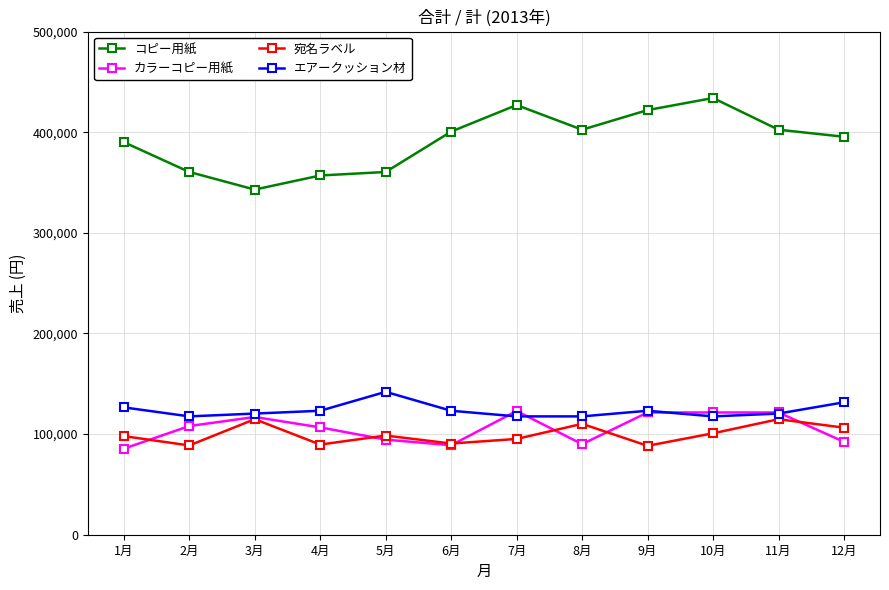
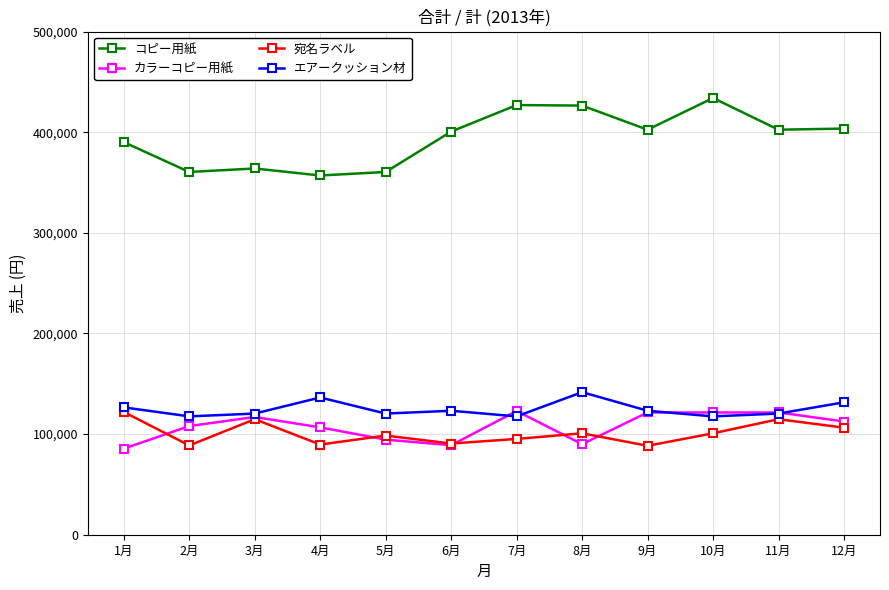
  {
    "コピー用紙": {
      "1月": "390,000",
      "2月": "361,000",
-     "3月": "343,000",
+     "3月": "364,000",
      "4月": "357,000",
      "5月": "361,000",
      "6月": "401,000",
      "7月": "427,000",
-     "8月": "403,000",
-     "9月": "422,000",
+     "8月": "426,000",
+     "9月": "403,000",
      "10月": "434,000",
      "11月": "403,000",
-     "12月": "396,000"
+     "12月": "404,000"
    },
    "カラーコピー用紙": {
      "1月": "86,000",
      "2月": "108,000",
      "4月": "107,000",
      "5月": "95,000",
      "7月": "123,000",
      "8月": "90,000",
      "10月": "122,000",
-     "12月": "92,000"
+     "12月": "113,000"
    },
    "宛名ラベル": {
-     "1月": "98,000",
+     "1月": "122,000",
      "2月": "89,000",
      "4月": "90,000",
      "5月": "99,000",
      "7月": "95,000",
-     "8月": "110,000",
+     "8月": "101,000",
      "9月": "88,000",
      "10月": "101,000",
      "11月": "115,000",
      "12月": "106,000"
    },
    "エアークッション材": {
      "1月": "127,000",
      "2月": "118,000",
      "3月": "120,000",
-     "4月": "123,000",
-     "5月": "142,000",
+     "4月": "136,000",
+     "5月": "120,000",
      "6月": "123,000",
      "7月": "118,000",
-     "8月": "118,000",
+     "8月": "142,000",
      "10月": "118,000",
      "12月": "132,000"
    }
  }
